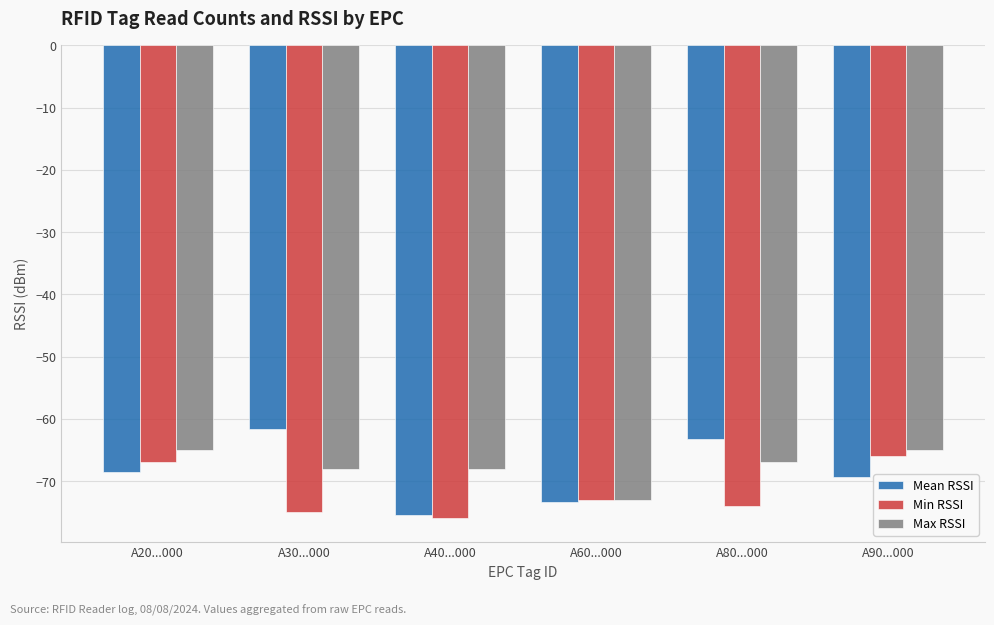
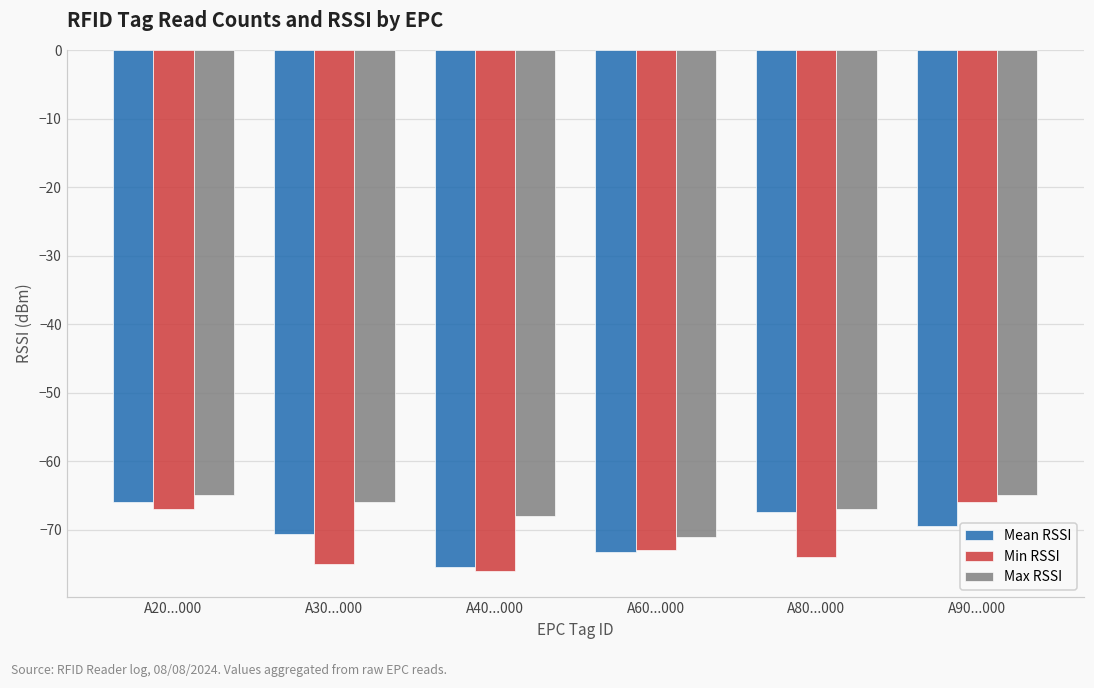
  {
    "Mean RSSI": {
-     "A20...000": -69,
-     "A30...000": -62,
+     "A20...000": -66,
+     "A30...000": -71,
      "A40...000": -75,
      "A60...000": -73,
-     "A80...000": -63,
+     "A80...000": -67,
      "A90...000": -69
    },
    "Min RSSI": {
      "A20...000": -67,
      "A30...000": -75,
      "A40...000": -76,
      "A60...000": -73,
      "A80...000": -74,
      "A90...000": -66
    },
    "Max RSSI": {
      "A20...000": -65,
-     "A30...000": -68,
+     "A30...000": -66,
      "A40...000": -68,
-     "A60...000": -73,
+     "A60...000": -71,
      "A80...000": -67,
      "A90...000": -65
    }
  }
